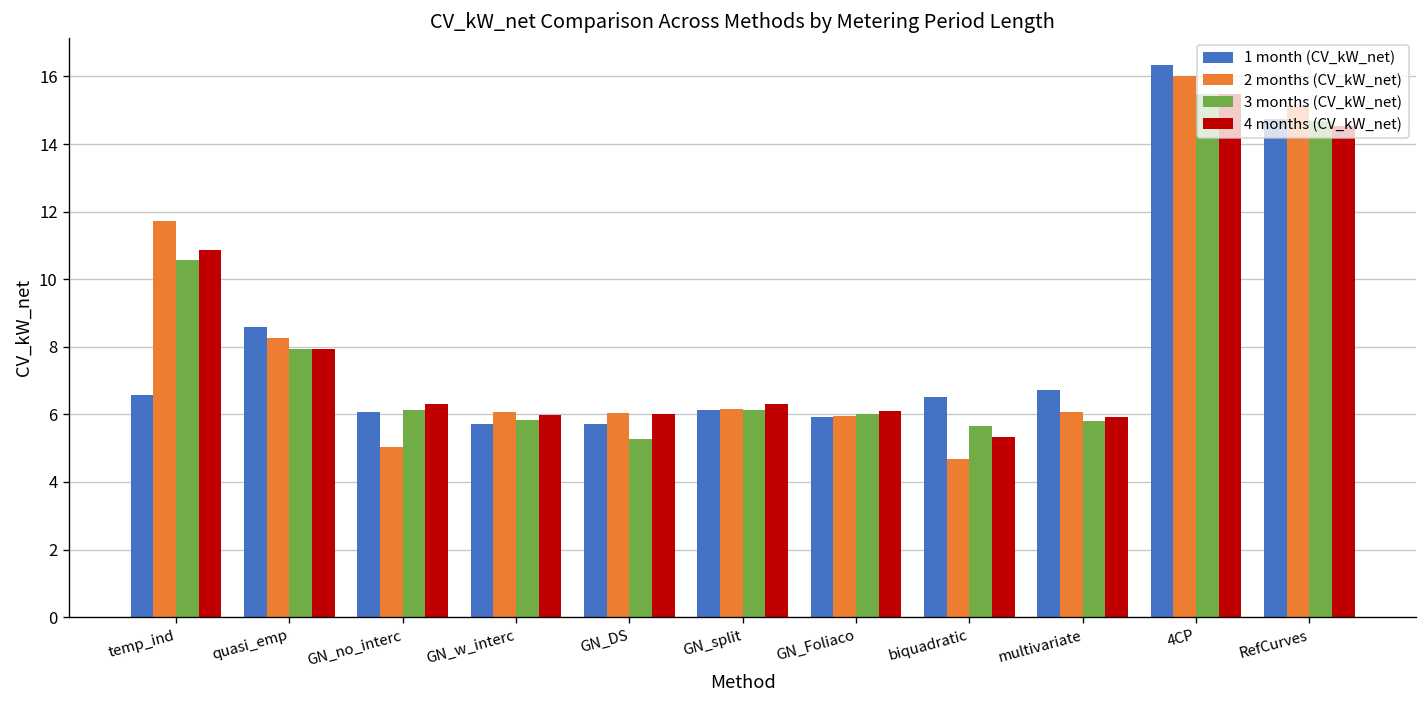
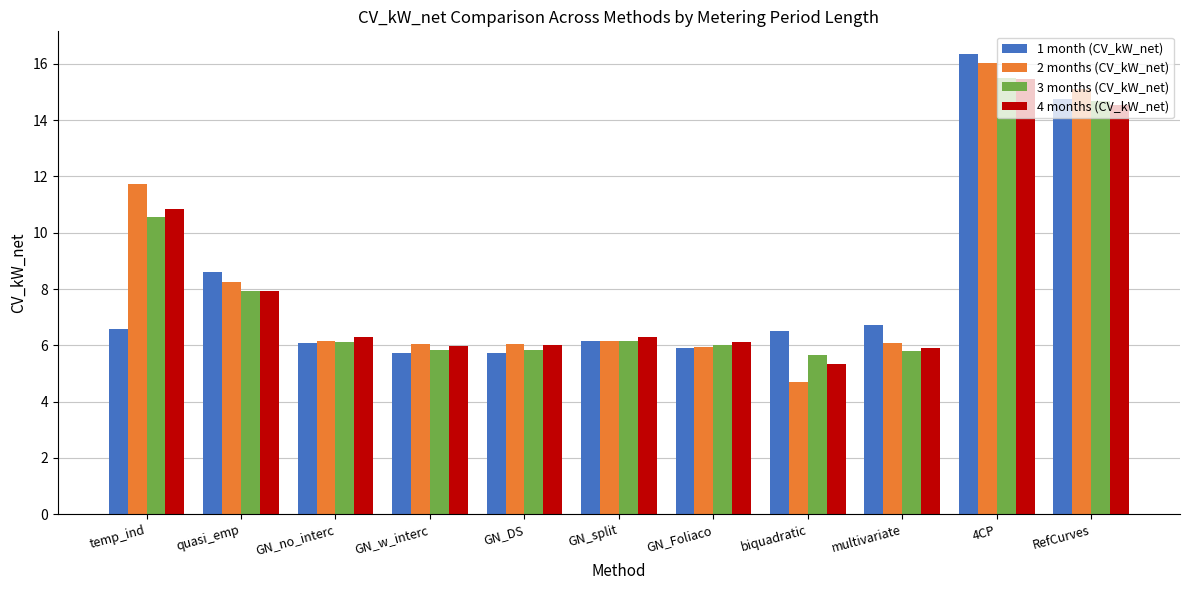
  {
    "1 month (CV_kW_net)": {
      "temp_ind": 6.6,
      "quasi_emp": 8.6,
      "GN_no_interc": 6.1,
      "GN_w_interc": 5.7,
      "GN_DS": 5.7,
      "GN_split": 6.1,
      "GN_Foliaco": 5.9,
      "biquadratic": 6.5,
      "multivariate": 6.7,
      "4CP": 16.3
    },
    "2 months (CV_kW_net)": {
      "temp_ind": 11.7,
      "quasi_emp": 8.3,
-     "GN_no_interc": 5.0,
+     "GN_no_interc": 6.2,
      "GN_w_interc": 6.1,
      "GN_DS": 6.1,
      "GN_split": 6.2,
      "GN_Foliaco": 5.9,
      "biquadratic": 4.7,
      "multivariate": 6.1,
      "4CP": 16.0
    },
    "3 months (CV_kW_net)": {
      "temp_ind": 10.6,
      "quasi_emp": 7.9,
      "GN_no_interc": 6.1,
      "GN_w_interc": 5.8,
-     "GN_DS": 5.3,
+     "GN_DS": 5.8,
      "GN_split": 6.1,
      "GN_Foliaco": 6.0,
      "biquadratic": 5.6,
      "multivariate": 5.8
    },
    "4 months (CV_kW_net)": {
      "temp_ind": 10.9,
      "quasi_emp": 7.9,
      "GN_no_interc": 6.3,
      "GN_w_interc": 6.0,
      "GN_DS": 6.0,
      "GN_split": 6.3,
      "GN_Foliaco": 6.1,
      "biquadratic": 5.3,
      "multivariate": 5.9
    }
  }
